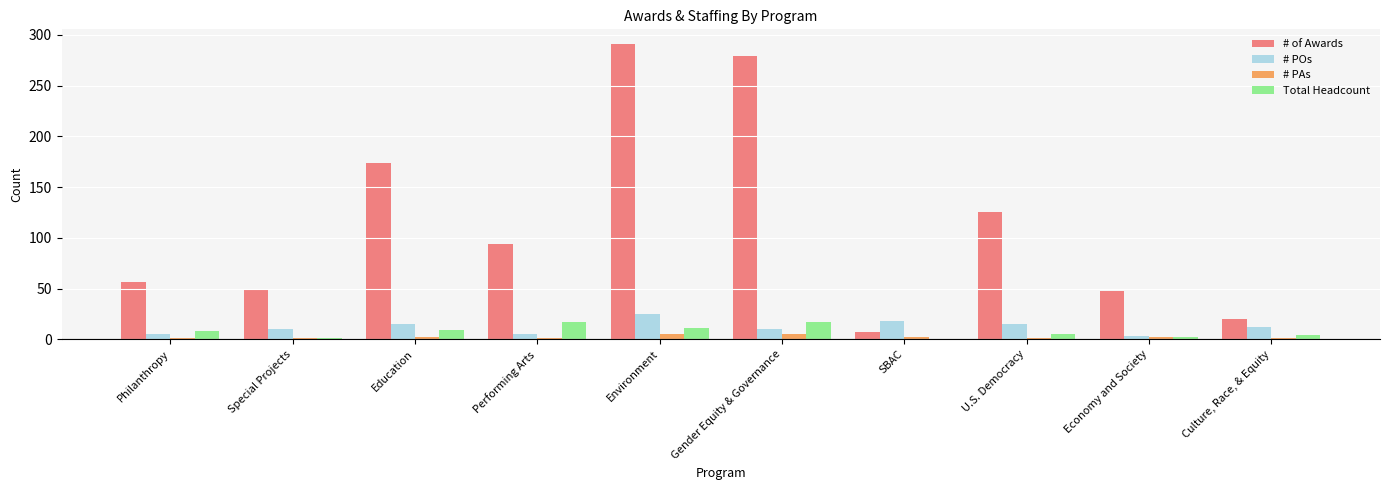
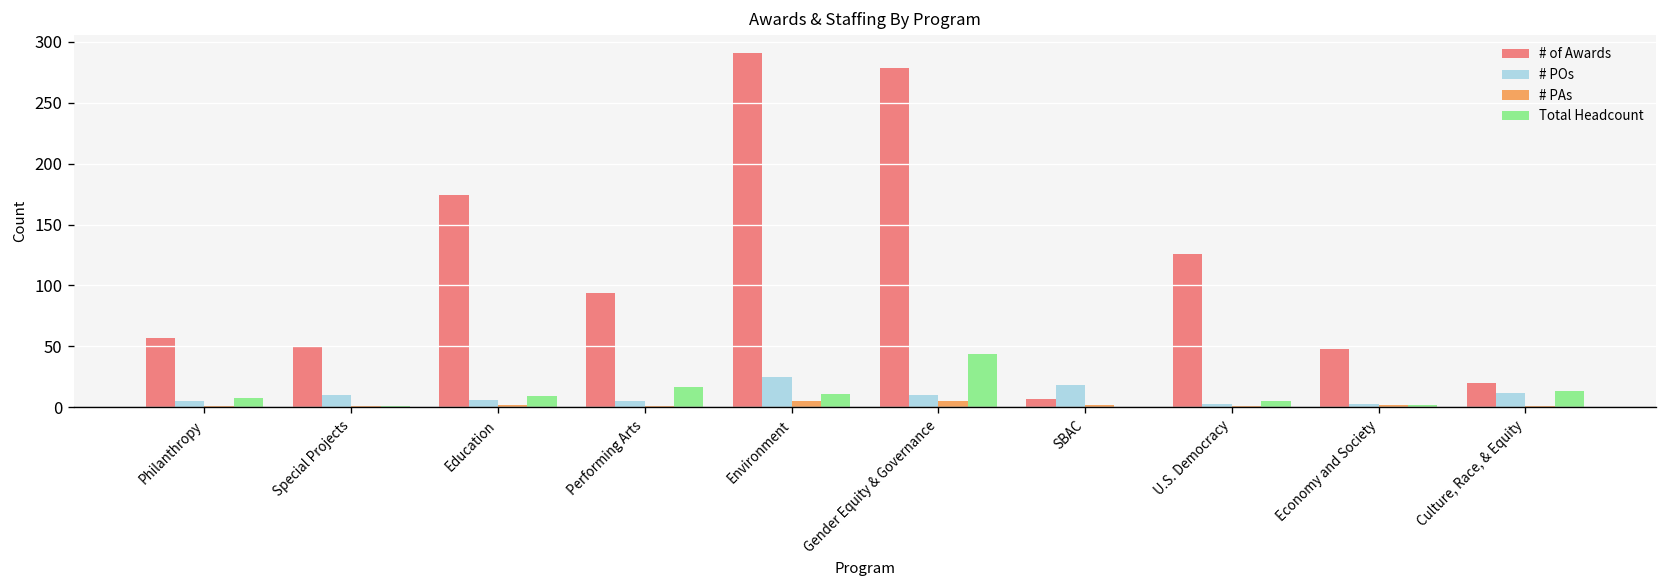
  {
    "# POs": {
      "Philanthropy": 5,
      "Special Projects": 10,
-     "Education": 15,
+     "Education": 6,
      "Performing Arts": 5,
      "Environment": 25,
      "Gender Equity & Governance": 10,
      "SBAC": 18,
-     "U.S. Democracy": 15,
+     "U.S. Democracy": 3,
      "Economy and Society": 3,
      "Culture, Race, & Equity": 12
    },
    "Total Headcount": {
      "Philanthropy": 8,
      "Education": 9,
      "Performing Arts": 17,
      "Environment": 11,
-     "Gender Equity & Governance": 17,
+     "Gender Equity & Governance": 44,
      "SBAC": 0,
      "U.S. Democracy": 5,
-     "Culture, Race, & Equity": 4
+     "Culture, Race, & Equity": 13
    }
  }
